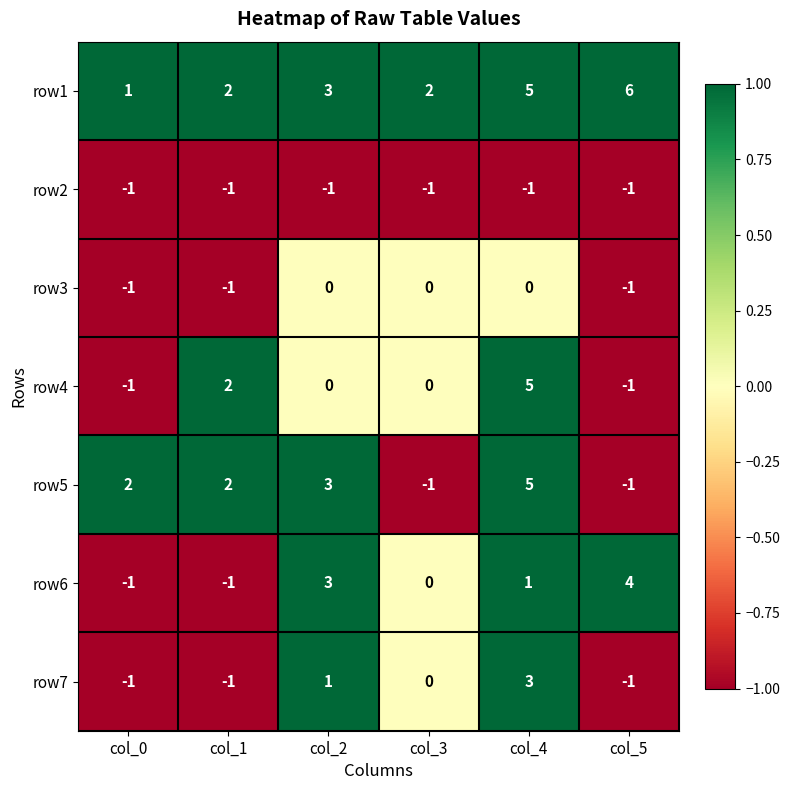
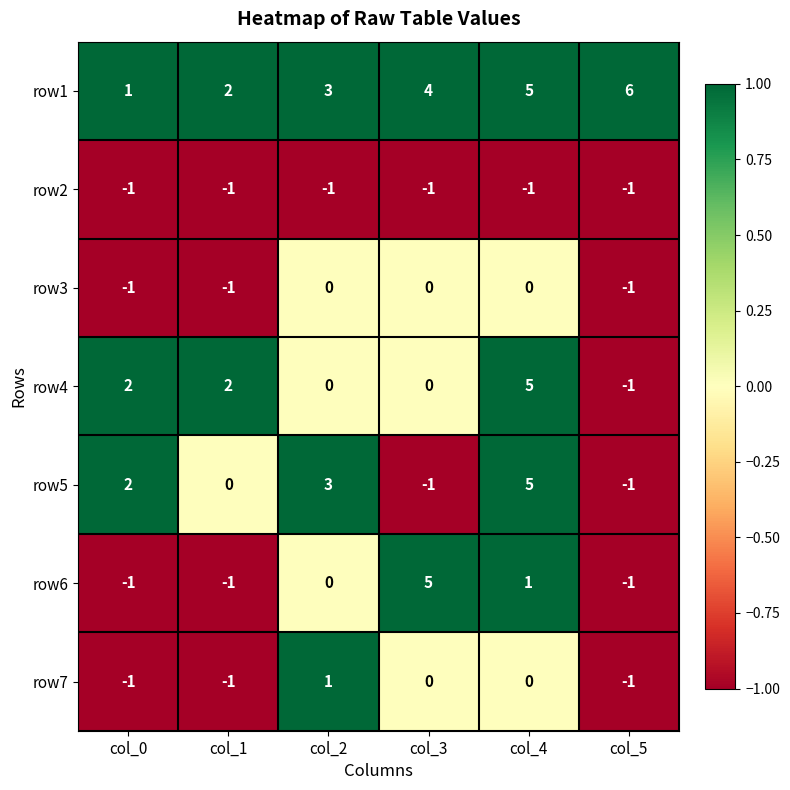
  {
    "row1": {
      "col_0": 1,
      "col_1": 2,
      "col_2": 3,
-     "col_3": 2,
+     "col_3": 4,
      "col_4": 5,
      "col_5": 6
    },
    "row2": {
      "col_0": -1,
      "col_1": -1,
      "col_2": -1,
      "col_3": -1,
      "col_4": -1,
      "col_5": -1
    },
    "row3": {
      "col_0": -1,
      "col_1": -1,
      "col_2": 0,
      "col_3": 0,
      "col_4": 0,
      "col_5": -1
    },
    "row4": {
-     "col_0": -1,
+     "col_0": 2,
      "col_1": 2,
      "col_2": 0,
      "col_3": 0,
      "col_4": 5,
      "col_5": -1
    },
    "row5": {
      "col_0": 2,
-     "col_1": 2,
+     "col_1": 0,
      "col_2": 3,
      "col_3": -1,
      "col_4": 5,
      "col_5": -1
    },
    "row6": {
      "col_0": -1,
      "col_1": -1,
-     "col_2": 3,
-     "col_3": 0,
+     "col_2": 0,
+     "col_3": 5,
      "col_4": 1,
-     "col_5": 4
+     "col_5": -1
    },
    "row7": {
      "col_0": -1,
      "col_1": -1,
      "col_2": 1,
      "col_3": 0,
-     "col_4": 3,
+     "col_4": 0,
      "col_5": -1
    }
  }
